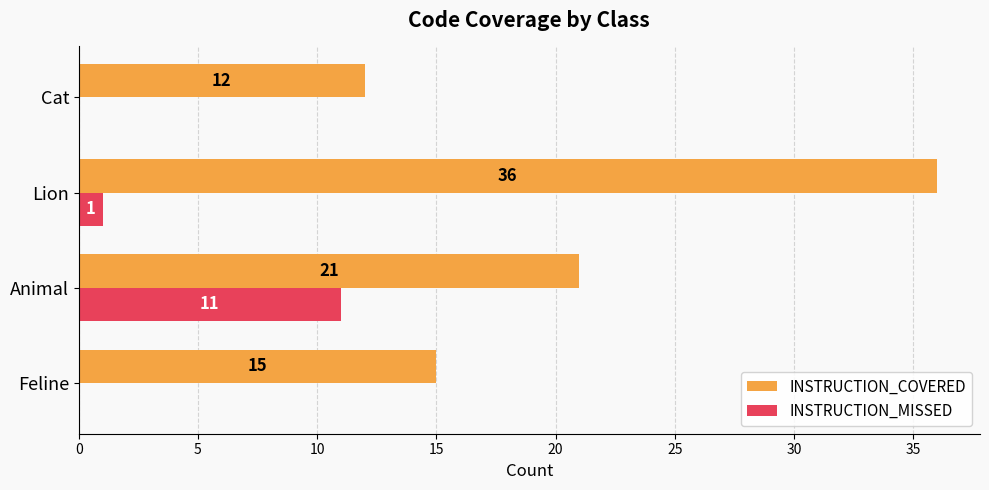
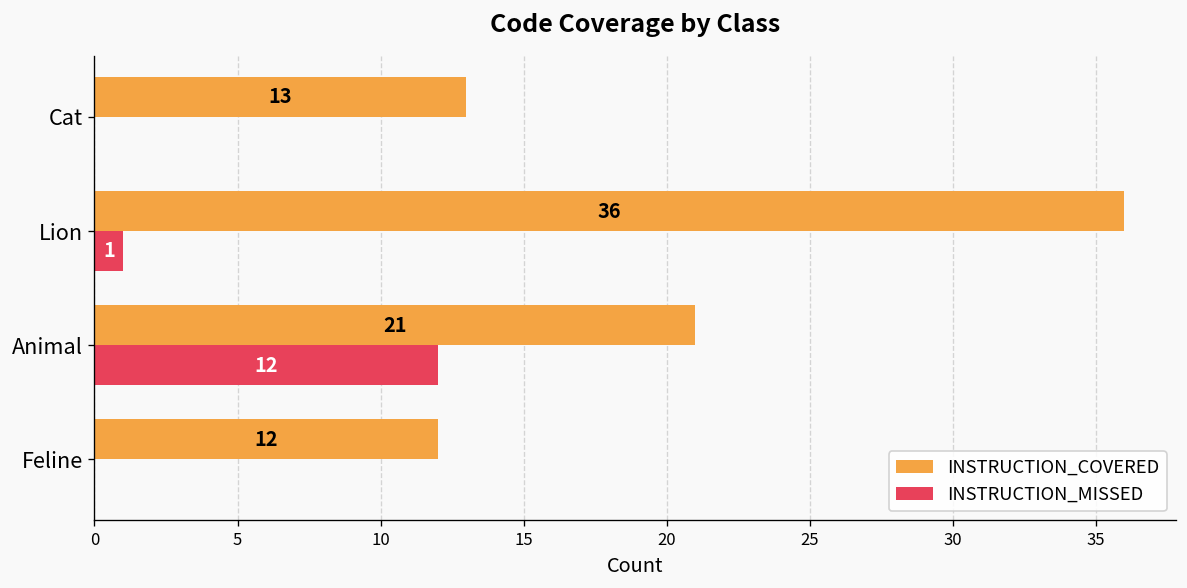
  {
    "INSTRUCTION_COVERED": {
-     "Cat": 12,
+     "Cat": 13,
      "Lion": 36,
      "Animal": 21,
-     "Feline": 15
+     "Feline": 12
    },
    "INSTRUCTION_MISSED": {
      "Lion": 1,
-     "Animal": 11
+     "Animal": 12
    }
  }
